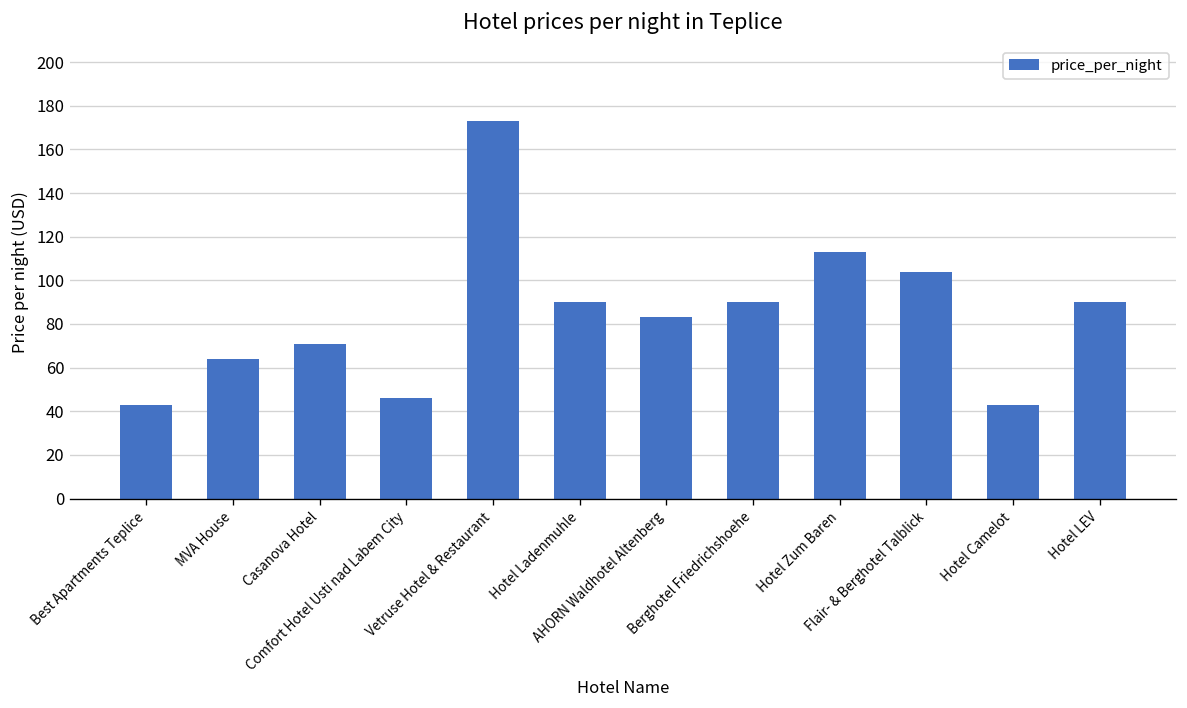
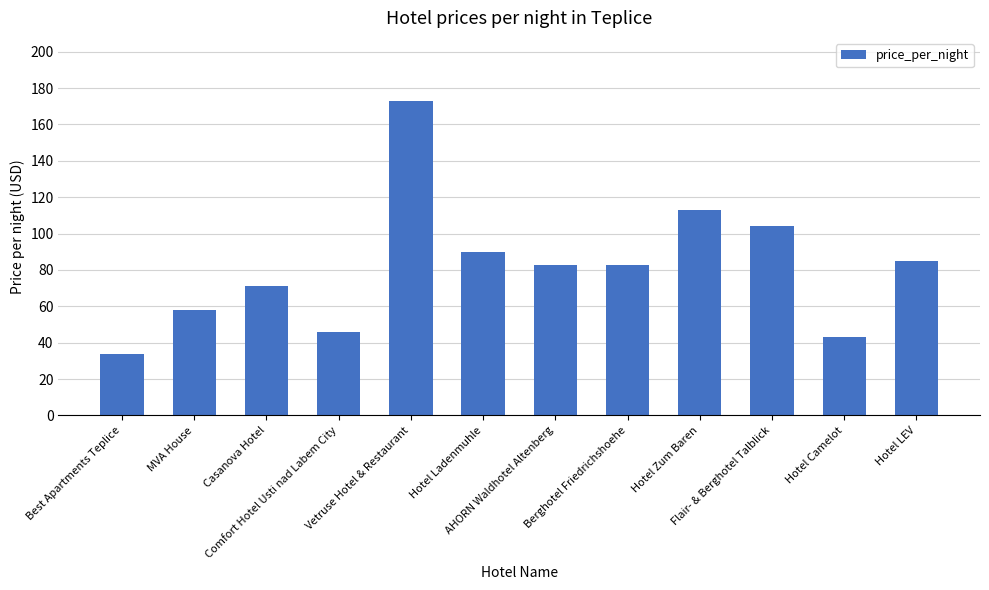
  {
-   "Best Apartments Teplice": 43,
-   "MVA House": 64,
+   "Best Apartments Teplice": 34,
+   "MVA House": 58,
    "Casanova Hotel": 71,
    "Comfort Hotel Usti nad Labem City": 46,
    "Vetruse Hotel & Restaurant": 173,
    "Hotel Ladenmuhle": 90,
    "AHORN Waldhotel Altenberg": 83,
-   "Berghotel Friedrichshoehe": 90,
+   "Berghotel Friedrichshoehe": 83,
    "Hotel Zum Baren": 113,
    "Flair- & Berghotel Talblick": 104,
    "Hotel Camelot": 43,
-   "Hotel LEV": 90
+   "Hotel LEV": 85
  }
